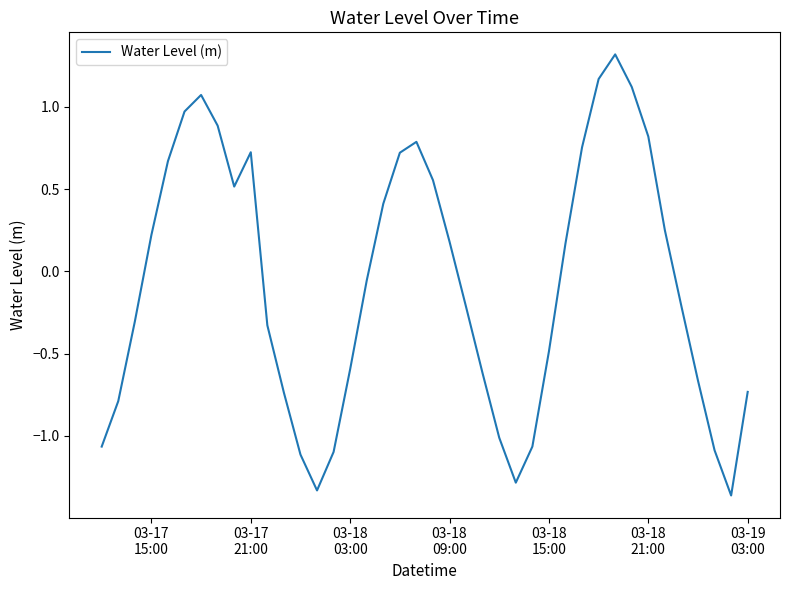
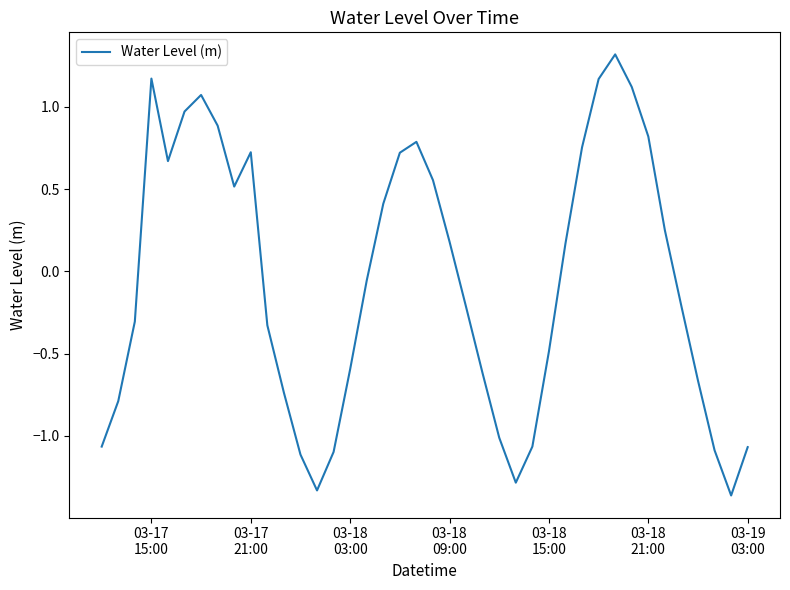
  {
-   "03-17 15:00": 0.22,
+   "03-17 15:00": 1.17,
    "03-17 21:00": 0.72,
    "03-18 03:00": -0.60,
    "03-18 09:00": 0.18,
    "03-18 15:00": -0.49,
    "03-18 21:00": 0.82,
-   "03-19 03:00": -0.73
+   "03-19 03:00": -1.07
  }
